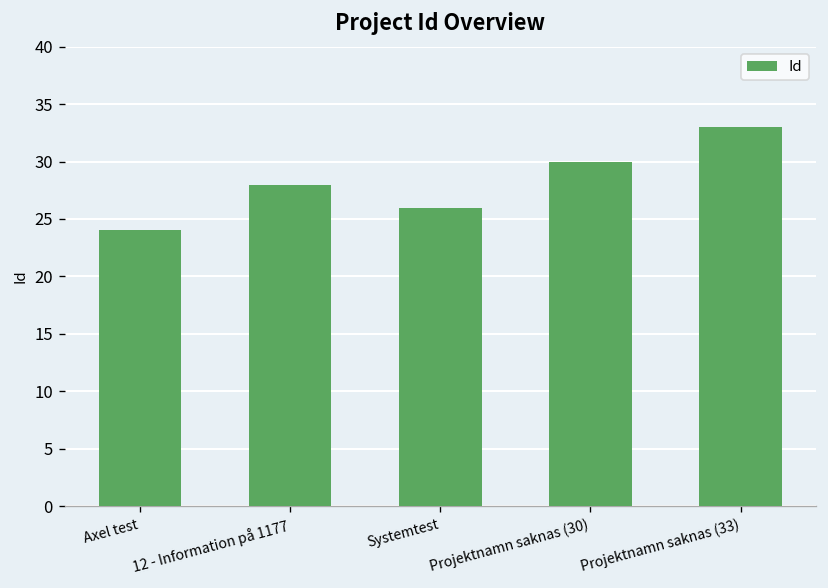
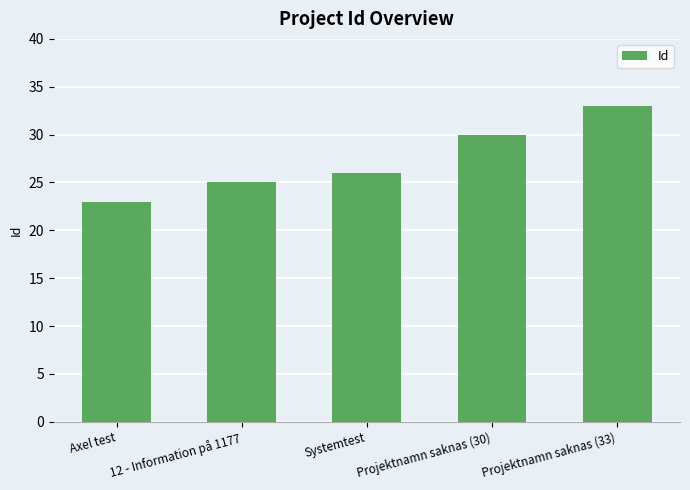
  {
-   "Axel test": 24,
-   "12 - Information på 1177": 28,
+   "Axel test": 23,
+   "12 - Information på 1177": 25,
    "Systemtest": 26,
    "Projektnamn saknas (30)": 30,
    "Projektnamn saknas (33)": 33
  }
